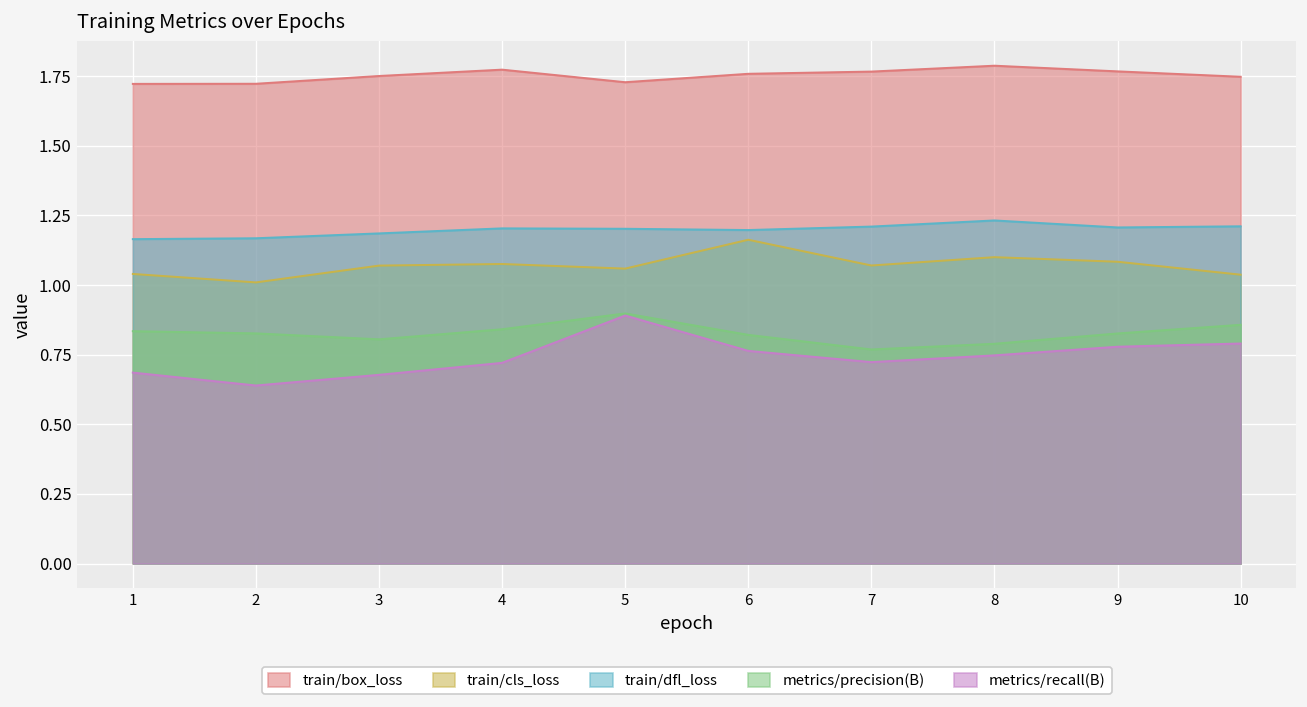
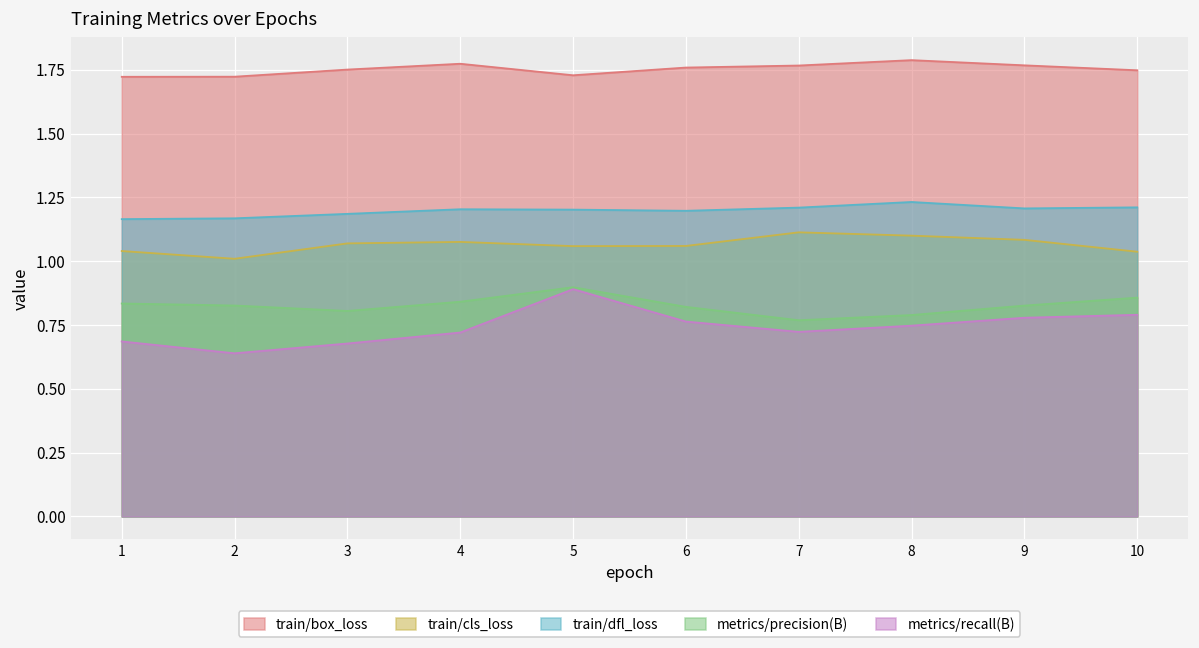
  {
    "train/box_loss": {
      "1": 1.72,
      "2": 1.72,
      "3": 1.75,
      "4": 1.77,
      "5": 1.73,
      "6": 1.76,
      "7": 1.77,
      "8": 1.79,
      "9": 1.77,
      "10": 1.75
    },
    "train/cls_loss": {
      "1": 1.04,
      "2": 1.01,
      "3": 1.07,
      "4": 1.08,
      "5": 1.06,
-     "6": 1.16,
-     "7": 1.07,
+     "6": 1.06,
+     "7": 1.11,
      "8": 1.10,
      "9": 1.08,
      "10": 1.04
    },
    "train/dfl_loss": {
      "1": 1.16,
      "2": 1.17,
      "3": 1.19,
      "4": 1.20,
      "5": 1.20,
      "6": 1.20,
      "7": 1.21,
      "8": 1.23,
      "9": 1.21,
      "10": 1.21
    },
    "metrics/precision(B)": {
      "1": 0.83,
      "2": 0.83,
      "3": 0.80,
      "4": 0.84,
      "6": 0.82,
      "7": 0.77,
      "8": 0.79,
      "9": 0.83,
      "10": 0.86
    },
    "metrics/recall(B)": {
      "1": 0.69,
      "2": 0.64,
      "3": 0.68,
      "4": 0.72,
      "6": 0.76,
      "7": 0.72,
      "8": 0.75,
      "9": 0.78,
      "10": 0.79
    }
  }
